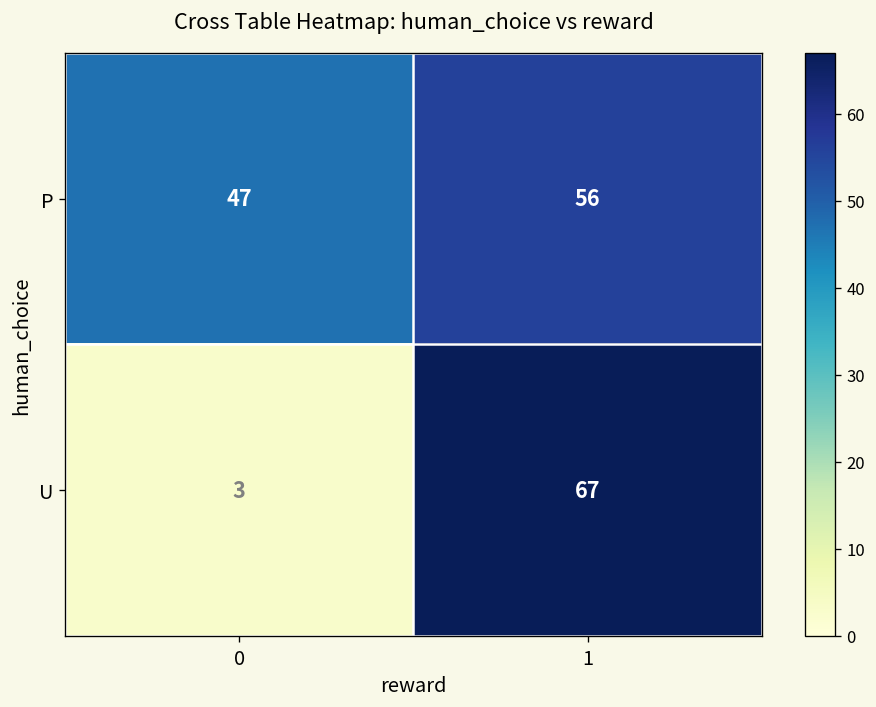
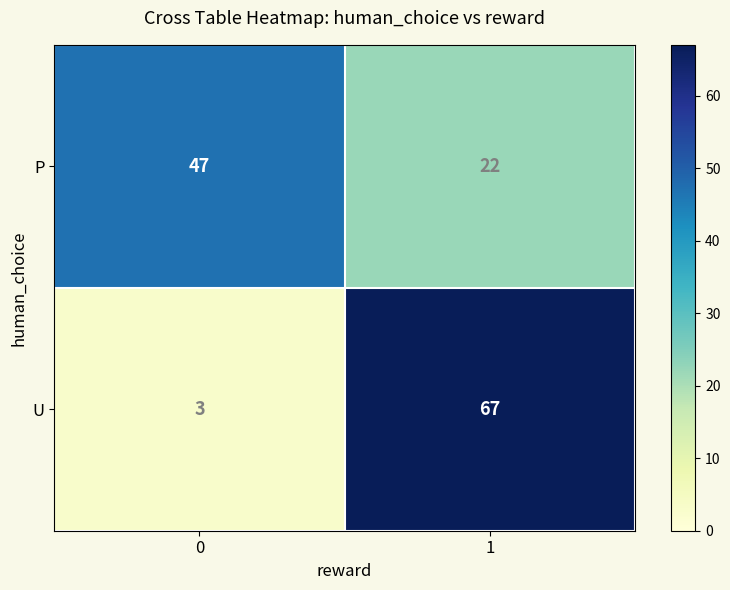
  {
    "P": {
      "0": 47,
-     "1": 56
+     "1": 22
    },
    "U": {
      "0": 3,
      "1": 67
    }
  }
